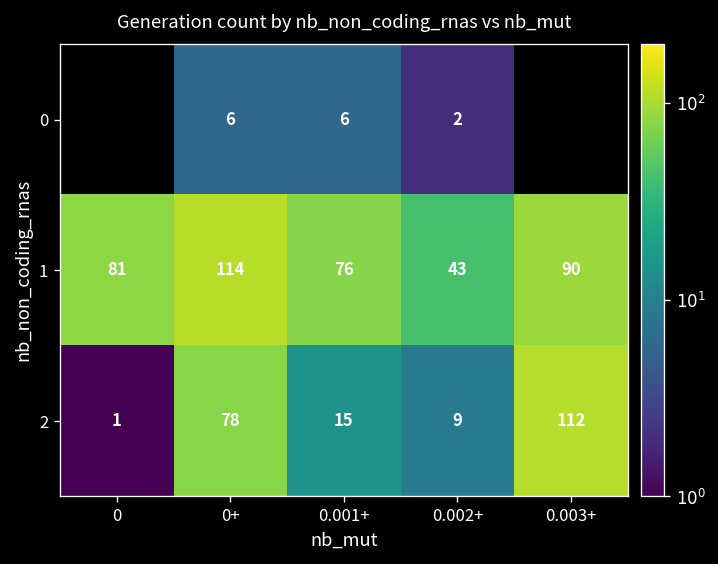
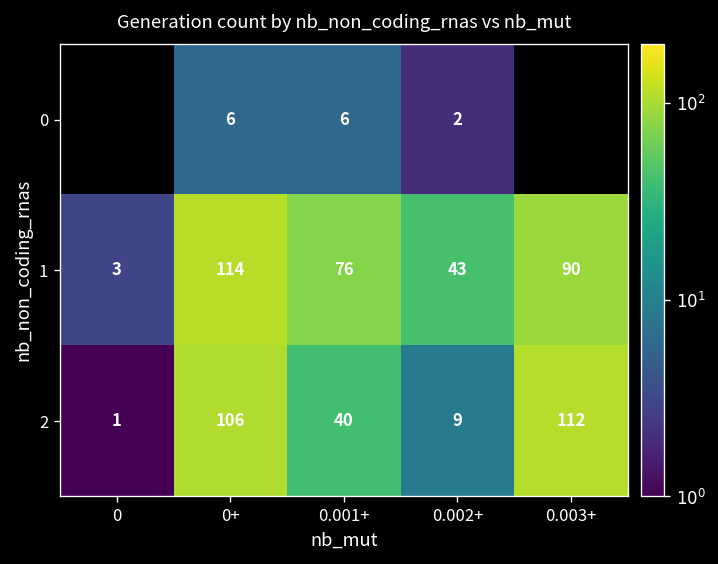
  {
    "0": {
      "0+": 6,
      "0.001+": 6,
      "0.002+": 2
    },
    "1": {
-     "0": 81,
+     "0": 3,
      "0+": 114,
      "0.001+": 76,
      "0.002+": 43,
      "0.003+": 90
    },
    "2": {
      "0": 1,
-     "0+": 78,
-     "0.001+": 15,
+     "0+": 106,
+     "0.001+": 40,
      "0.002+": 9,
      "0.003+": 112
    }
  }
